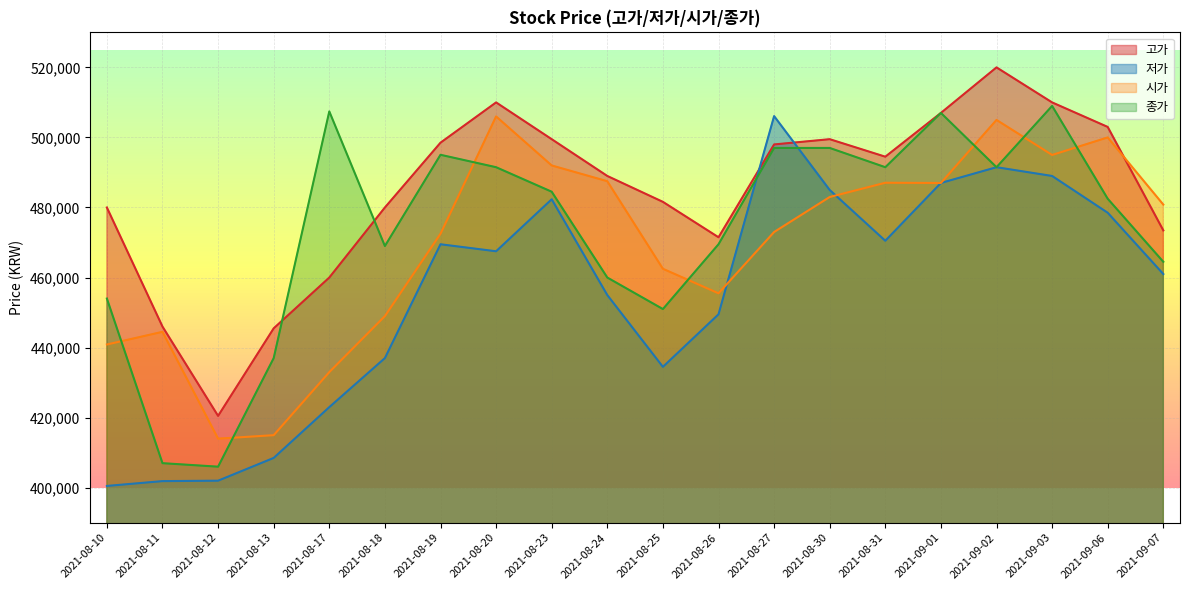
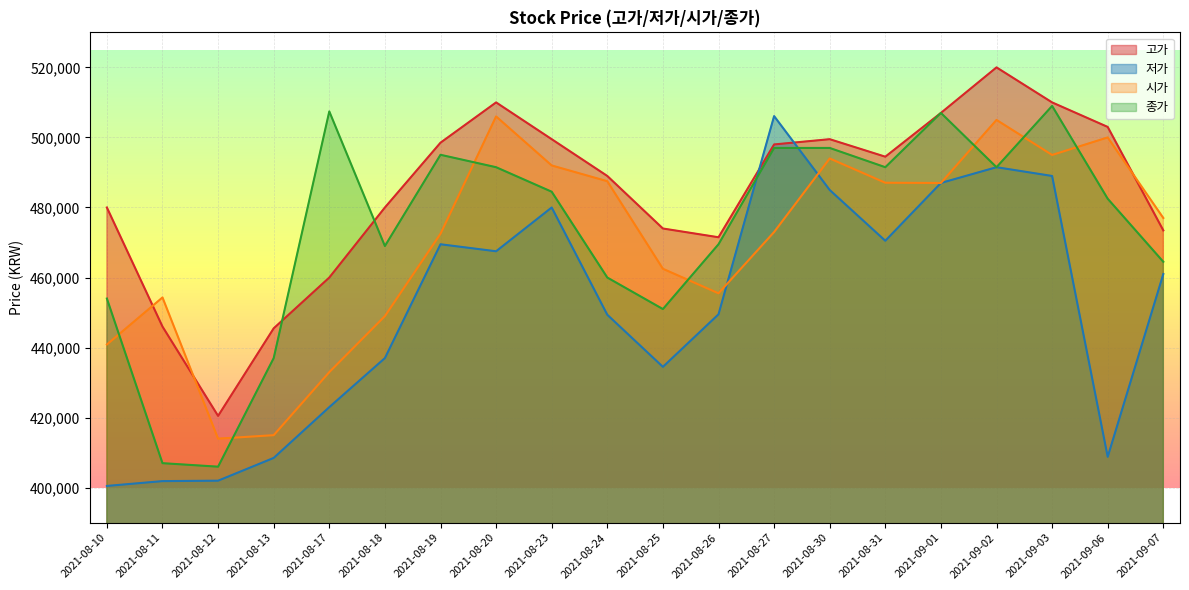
  {
    "고가": {
      "2021-08-10": "480,000",
      "2021-08-11": "446,000",
      "2021-08-12": "421,000",
      "2021-08-13": "446,000",
      "2021-08-17": "460,000",
      "2021-08-18": "480,000",
      "2021-08-19": "499,000",
      "2021-08-20": "510,000",
      "2021-08-23": "500,000",
      "2021-08-24": "489,000",
-     "2021-08-25": "482,000",
+     "2021-08-25": "474,000",
      "2021-08-26": "472,000",
      "2021-08-27": "498,000",
      "2021-08-30": "500,000",
      "2021-08-31": "495,000",
      "2021-09-02": "520,000",
      "2021-09-03": "510,000",
      "2021-09-06": "503,000",
      "2021-09-07": "473,000"
    },
    "저가": {
      "2021-08-10": "401,000",
      "2021-08-11": "402,000",
      "2021-08-12": "402,000",
      "2021-08-13": "409,000",
      "2021-08-17": "423,000",
      "2021-08-18": "437,000",
      "2021-08-19": "470,000",
      "2021-08-20": "468,000",
-     "2021-08-23": "482,000",
-     "2021-08-24": "455,000",
+     "2021-08-23": "480,000",
+     "2021-08-24": "449,000",
      "2021-08-25": "435,000",
      "2021-08-26": "450,000",
      "2021-08-27": "506,000",
      "2021-08-30": "485,000",
      "2021-08-31": "471,000",
      "2021-09-03": "489,000",
-     "2021-09-06": "479,000",
+     "2021-09-06": "409,000",
      "2021-09-07": "461,000"
    },
    "시가": {
      "2021-08-10": "441,000",
-     "2021-08-11": "445,000",
+     "2021-08-11": "454,000",
      "2021-08-12": "414,000",
      "2021-08-13": "415,000",
      "2021-08-17": "433,000",
      "2021-08-18": "449,000",
      "2021-08-19": "473,000",
      "2021-08-20": "506,000",
      "2021-08-23": "492,000",
      "2021-08-24": "488,000",
      "2021-08-25": "463,000",
      "2021-08-26": "456,000",
      "2021-08-27": "473,000",
-     "2021-08-30": "483,000",
+     "2021-08-30": "494,000",
      "2021-08-31": "487,000",
      "2021-09-02": "505,000",
      "2021-09-03": "495,000",
      "2021-09-06": "500,000",
-     "2021-09-07": "481,000"
+     "2021-09-07": "477,000"
    },
    "종가": {
      "2021-08-10": "454,000",
      "2021-08-11": "407,000",
      "2021-08-12": "406,000",
      "2021-08-13": "437,000",
      "2021-08-17": "507,000",
      "2021-08-18": "469,000",
      "2021-08-19": "495,000",
      "2021-08-20": "492,000",
      "2021-08-23": "485,000",
      "2021-08-24": "460,000",
      "2021-08-25": "451,000",
      "2021-08-26": "470,000",
      "2021-08-27": "497,000",
      "2021-08-30": "497,000",
      "2021-08-31": "492,000",
      "2021-09-03": "509,000",
      "2021-09-06": "483,000",
      "2021-09-07": "465,000"
    }
  }
